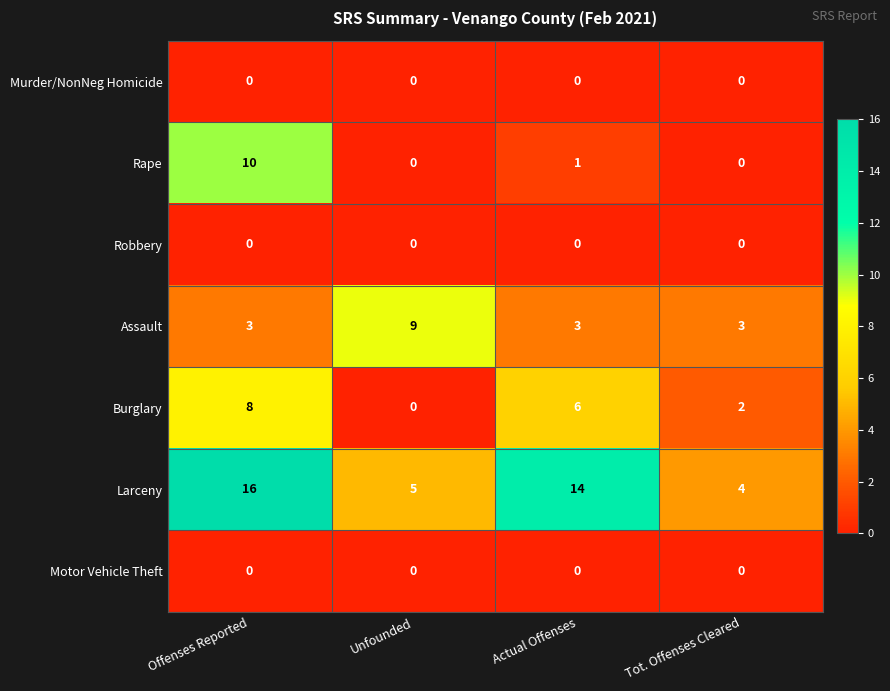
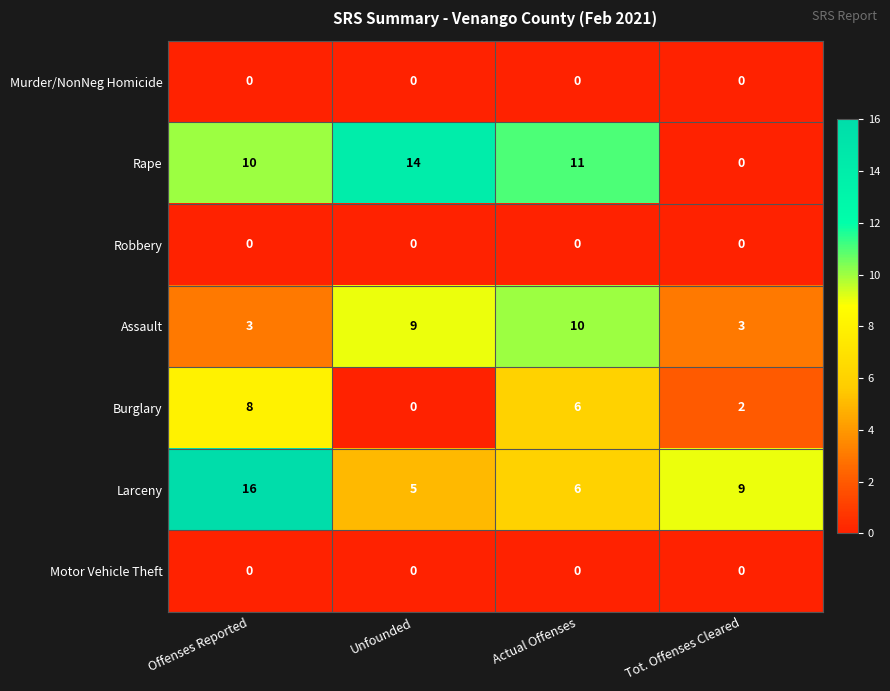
  {
    "Murder/NonNeg Homicide": {
      "Offenses Reported": 0,
      "Unfounded": 0,
      "Actual Offenses": 0,
      "Tot. Offenses Cleared": 0
    },
    "Rape": {
      "Offenses Reported": 10,
-     "Unfounded": 0,
-     "Actual Offenses": 1,
+     "Unfounded": 14,
+     "Actual Offenses": 11,
      "Tot. Offenses Cleared": 0
    },
    "Robbery": {
      "Offenses Reported": 0,
      "Unfounded": 0,
      "Actual Offenses": 0,
      "Tot. Offenses Cleared": 0
    },
    "Assault": {
      "Offenses Reported": 3,
      "Unfounded": 9,
-     "Actual Offenses": 3,
+     "Actual Offenses": 10,
      "Tot. Offenses Cleared": 3
    },
    "Burglary": {
      "Offenses Reported": 8,
      "Unfounded": 0,
      "Actual Offenses": 6,
      "Tot. Offenses Cleared": 2
    },
    "Larceny": {
      "Offenses Reported": 16,
      "Unfounded": 5,
-     "Actual Offenses": 14,
-     "Tot. Offenses Cleared": 4
+     "Actual Offenses": 6,
+     "Tot. Offenses Cleared": 9
    },
    "Motor Vehicle Theft": {
      "Offenses Reported": 0,
      "Unfounded": 0,
      "Actual Offenses": 0,
      "Tot. Offenses Cleared": 0
    }
  }
